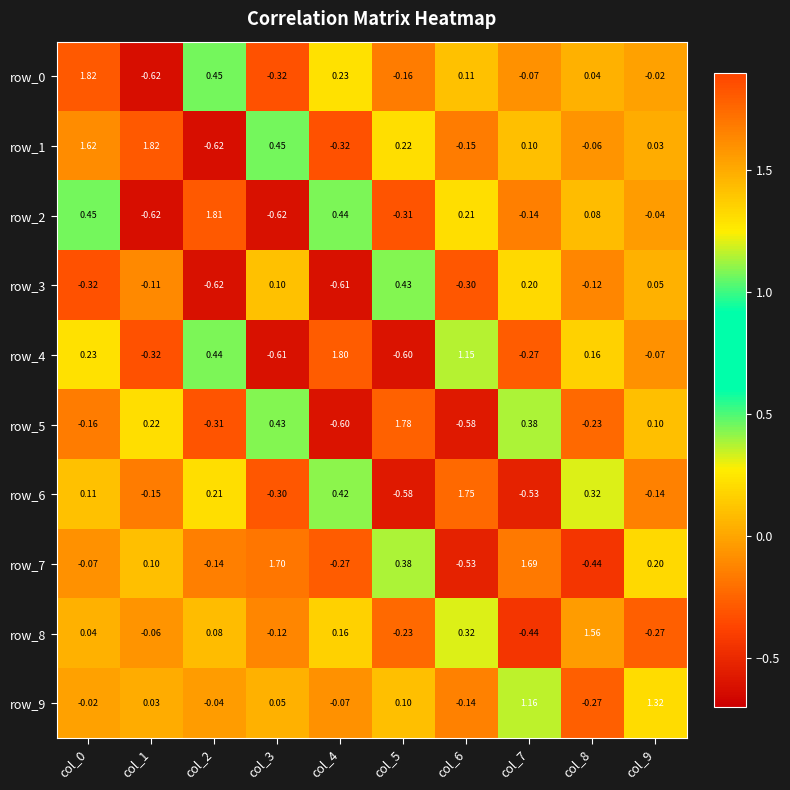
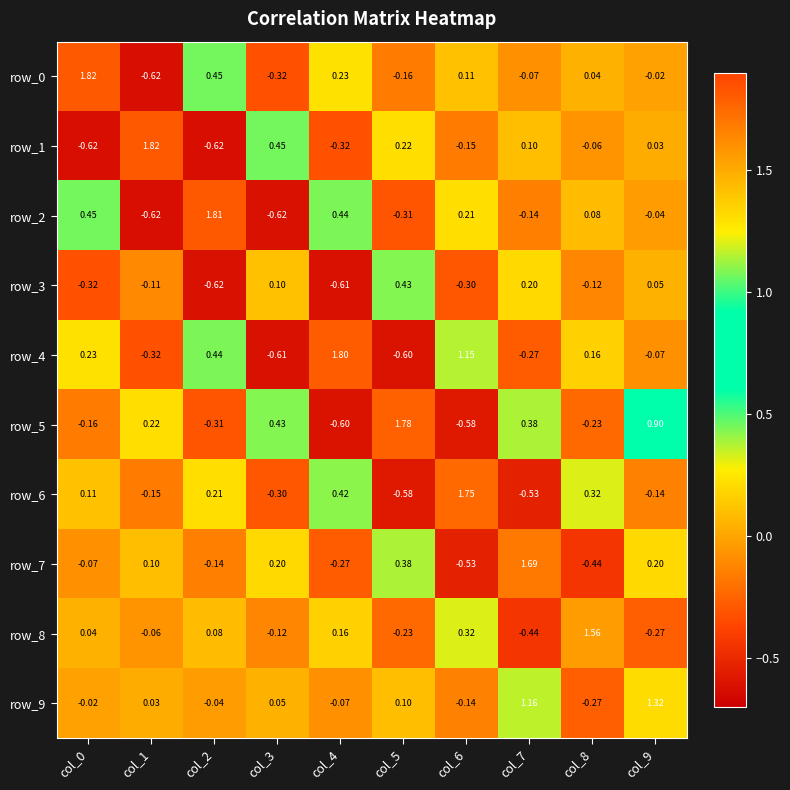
  {
    "row_0": {
      "col_0": 1.82,
      "col_1": -0.62,
      "col_2": 0.45,
      "col_3": -0.32,
      "col_4": 0.23,
      "col_5": -0.16,
      "col_6": 0.11,
      "col_7": -0.07,
      "col_8": 0.04,
      "col_9": -0.02
    },
    "row_1": {
-     "col_0": 1.62,
+     "col_0": -0.62,
      "col_1": 1.82,
      "col_2": -0.62,
      "col_3": 0.45,
      "col_4": -0.32,
      "col_5": 0.22,
      "col_6": -0.15,
      "col_7": 0.10,
      "col_8": -0.06,
      "col_9": 0.03
    },
    "row_2": {
      "col_0": 0.45,
      "col_1": -0.62,
      "col_2": 1.81,
      "col_3": -0.62,
      "col_4": 0.44,
      "col_5": -0.31,
      "col_6": 0.21,
      "col_7": -0.14,
      "col_8": 0.08,
      "col_9": -0.04
    },
    "row_3": {
      "col_0": -0.32,
      "col_1": -0.11,
      "col_2": -0.62,
      "col_3": 0.10,
      "col_4": -0.61,
      "col_5": 0.43,
      "col_6": -0.30,
      "col_7": 0.20,
      "col_8": -0.12,
      "col_9": 0.05
    },
    "row_4": {
      "col_0": 0.23,
      "col_1": -0.32,
      "col_2": 0.44,
      "col_3": -0.61,
      "col_4": 1.80,
      "col_5": -0.60,
      "col_6": 1.15,
      "col_7": -0.27,
      "col_8": 0.16,
      "col_9": -0.07
    },
    "row_5": {
      "col_0": -0.16,
      "col_1": 0.22,
      "col_2": -0.31,
      "col_3": 0.43,
      "col_4": -0.60,
      "col_5": 1.78,
      "col_6": -0.58,
      "col_7": 0.38,
      "col_8": -0.23,
-     "col_9": 0.10
+     "col_9": 0.90
    },
    "row_6": {
      "col_0": 0.11,
      "col_1": -0.15,
      "col_2": 0.21,
      "col_3": -0.30,
      "col_4": 0.42,
      "col_5": -0.58,
      "col_6": 1.75,
      "col_7": -0.53,
      "col_8": 0.32,
      "col_9": -0.14
    },
    "row_7": {
      "col_0": -0.07,
      "col_1": 0.10,
      "col_2": -0.14,
-     "col_3": 1.70,
+     "col_3": 0.20,
      "col_4": -0.27,
      "col_5": 0.38,
      "col_6": -0.53,
      "col_7": 1.69,
      "col_8": -0.44,
      "col_9": 0.20
    },
    "row_8": {
      "col_0": 0.04,
      "col_1": -0.06,
      "col_2": 0.08,
      "col_3": -0.12,
      "col_4": 0.16,
      "col_5": -0.23,
      "col_6": 0.32,
      "col_7": -0.44,
      "col_8": 1.56,
      "col_9": -0.27
    },
    "row_9": {
      "col_0": -0.02,
      "col_1": 0.03,
      "col_2": -0.04,
      "col_3": 0.05,
      "col_4": -0.07,
      "col_5": 0.10,
      "col_6": -0.14,
      "col_7": 1.16,
      "col_8": -0.27,
      "col_9": 1.32
    }
  }
